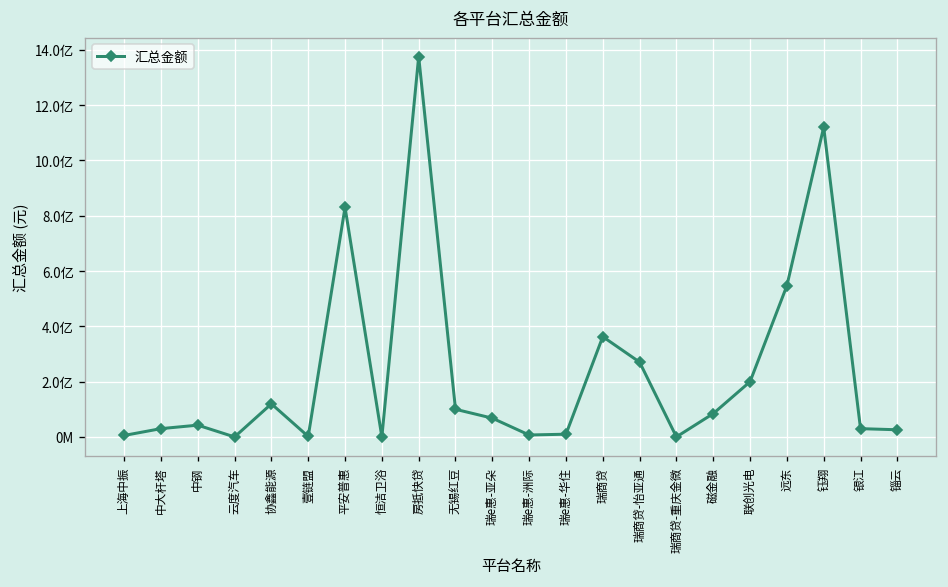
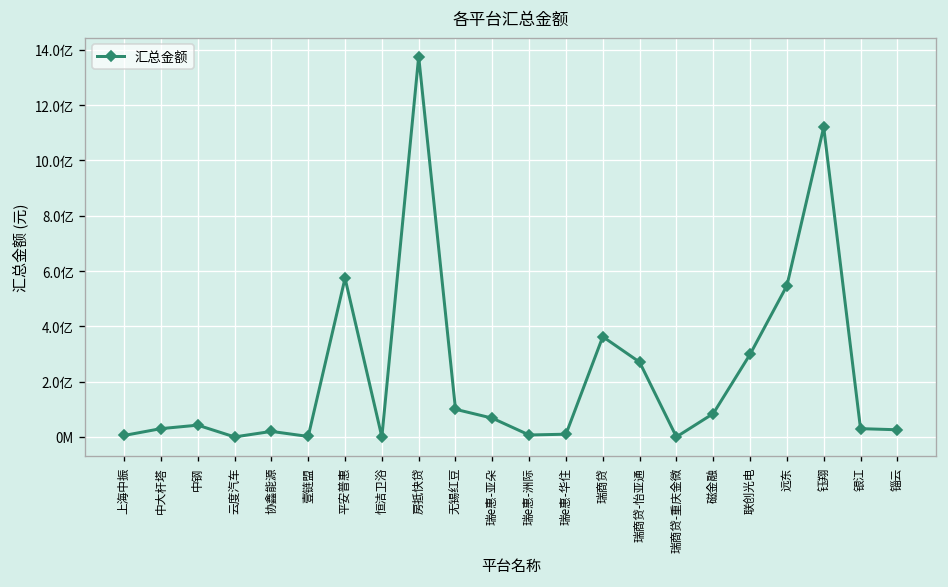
  {
    "上海中振": "0.1亿",
    "中大杆塔": "0.3亿",
    "中钢": "0.4亿",
    "云度汽车": "0.0亿",
-   "协鑫能源": "1.2亿",
+   "协鑫能源": "0.2亿",
    "壹链盟": "0.0亿",
-   "平安普惠": "8.3亿",
+   "平安普惠": "5.7亿",
    "恒洁卫浴": "0.0亿",
    "房抵快贷": "13.8亿",
    "无锡红豆": "1.0亿",
    "瑞e惠-亚朵": "0.7亿",
    "瑞e惠-洲际": "0.1亿",
    "瑞e惠-华住": "0.1亿",
    "瑞商贷": "3.6亿",
    "瑞商贷-怡亚通": "2.7亿",
    "瑞商贷-重庆金微": "0.0亿",
    "磁金融": "0.8亿",
-   "联创光电": "2.0亿",
+   "联创光电": "3.0亿",
    "远东": "5.5亿",
    "钰翔": "11.2亿",
    "银江": "0.3亿",
    "锱云": "0.3亿"
  }
